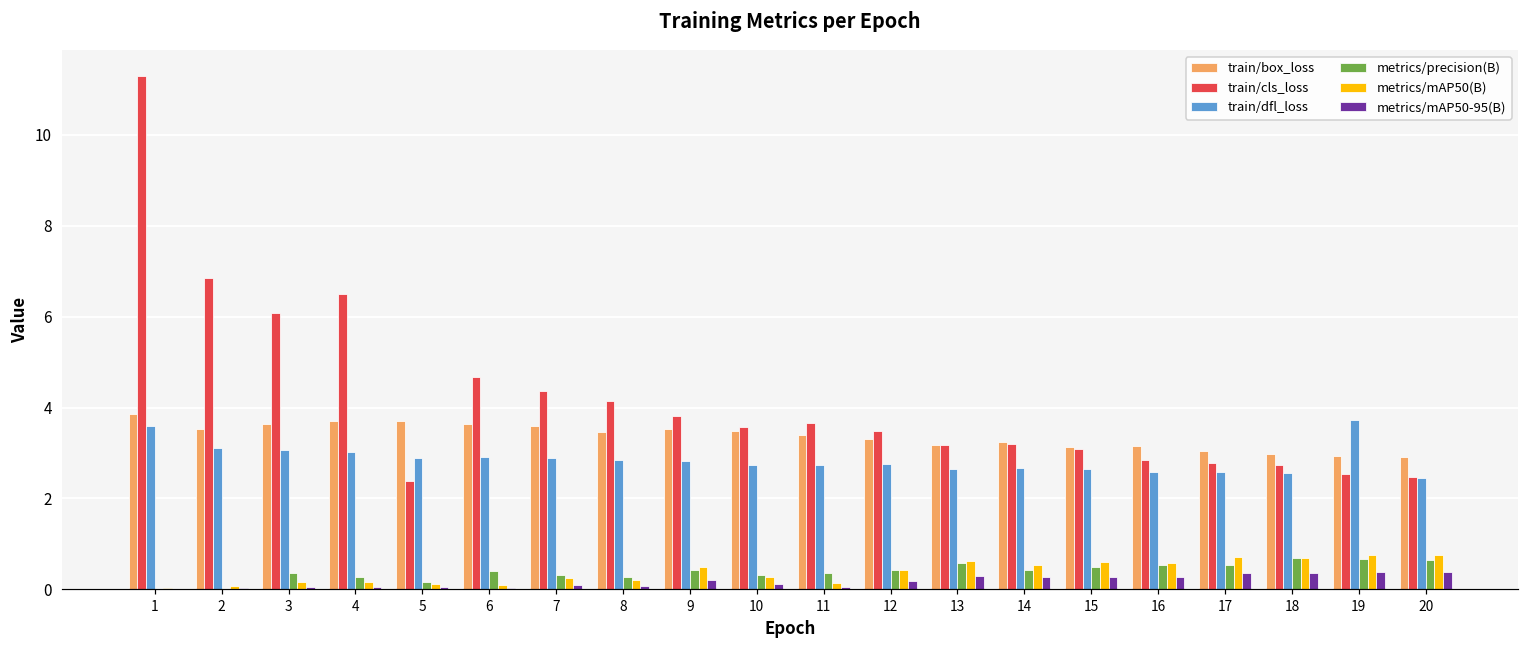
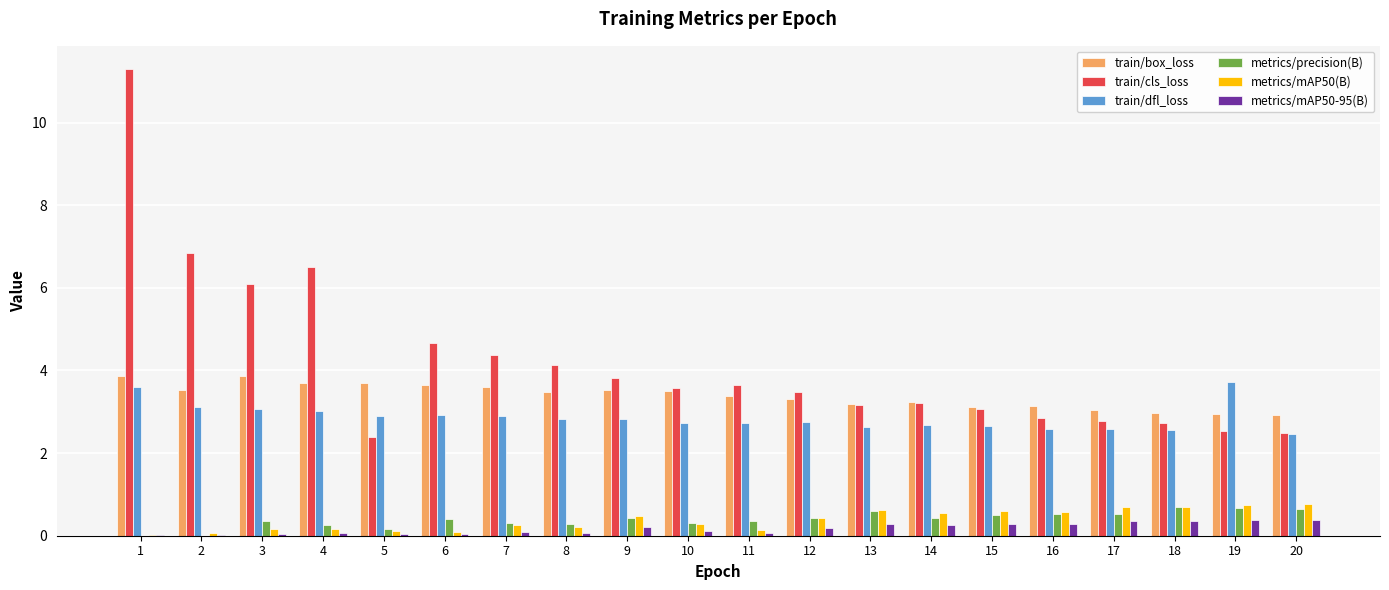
  {
    "train/box_loss": {
      "1": 3.9,
      "2": 3.5,
-     "3": 3.6,
+     "3": 3.9,
      "4": 3.7,
      "5": 3.7,
      "6": 3.6,
      "7": 3.6,
      "8": 3.5,
      "9": 3.5,
      "10": 3.5,
      "11": 3.4,
      "12": 3.3,
      "13": 3.2,
      "14": 3.2,
      "15": 3.1,
      "16": 3.1,
      "17": 3.1,
      "18": 3.0,
      "19": 2.9,
      "20": 2.9
    },
    "train/cls_loss": {
      "1": 11.3,
      "2": 6.9,
      "3": 6.1,
      "4": 6.5,
      "5": 2.4,
      "6": 4.7,
      "7": 4.4,
      "8": 4.1,
      "9": 3.8,
      "10": 3.6,
      "11": 3.6,
      "12": 3.5,
      "13": 3.2,
      "14": 3.2,
      "15": 3.1,
      "16": 2.9,
      "17": 2.8,
      "18": 2.7,
      "19": 2.5,
      "20": 2.5
    },
    "train/dfl_loss": {
      "1": 3.6,
      "2": 3.1,
      "3": 3.1,
      "4": 3.0,
      "5": 2.9,
      "6": 2.9,
      "7": 2.9,
      "8": 2.8,
      "9": 2.8,
      "10": 2.7,
      "11": 2.7,
      "12": 2.7,
      "13": 2.6,
      "14": 2.7,
      "15": 2.7,
      "16": 2.6,
      "17": 2.6,
      "18": 2.6,
      "19": 3.7,
      "20": 2.5
    },
    "metrics/precision(B)": {
      "3": 0.4,
      "4": 0.3,
      "5": 0.2,
      "6": 0.4,
      "7": 0.3,
      "8": 0.3,
      "9": 0.4,
      "10": 0.3,
      "11": 0.4,
      "12": 0.4,
      "13": 0.6,
      "14": 0.4,
      "15": 0.5,
      "16": 0.5,
      "17": 0.5,
      "18": 0.7,
      "19": 0.7,
      "20": 0.7
    },
    "metrics/mAP50(B)": {
      "2": 0.1,
      "3": 0.2,
      "4": 0.2,
      "5": 0.1,
      "6": 0.1,
      "7": 0.3,
      "8": 0.2,
      "9": 0.5,
      "10": 0.3,
      "11": 0.1,
      "12": 0.4,
      "13": 0.6,
      "14": 0.5,
      "15": 0.6,
      "16": 0.6,
      "17": 0.7,
      "18": 0.7,
      "19": 0.8,
      "20": 0.8
    },
    "metrics/mAP50-95(B)": {
      "7": 0.1,
      "8": 0.1,
      "9": 0.2,
      "10": 0.1,
      "12": 0.2,
      "13": 0.3,
      "14": 0.3,
      "15": 0.3,
      "16": 0.3,
      "17": 0.4,
      "18": 0.4,
      "19": 0.4,
      "20": 0.4
    }
  }
